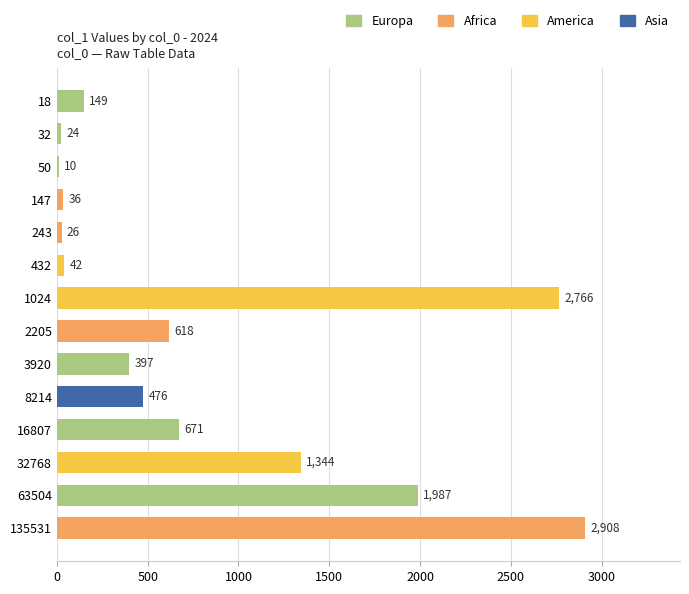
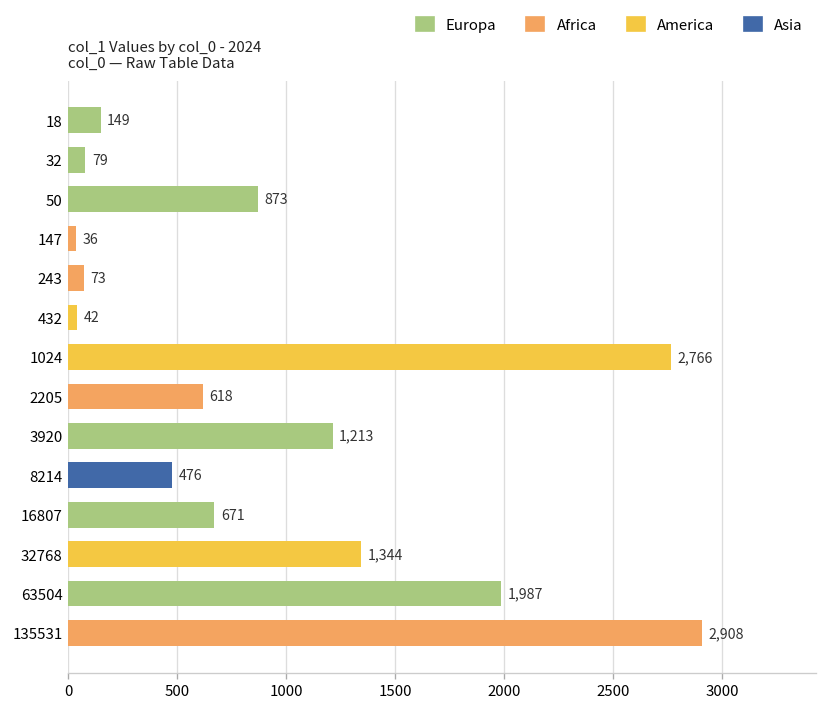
  {
    "18": "149",
-   "32": "24",
-   "50": "10",
+   "32": "79",
+   "50": "873",
    "147": "36",
-   "243": "26",
+   "243": "73",
    "432": "42",
    "1024": "2,766",
    "2205": "618",
-   "3920": "397",
+   "3920": "1,213",
    "8214": "476",
    "16807": "671",
    "32768": "1,344",
    "63504": "1,987",
    "135531": "2,908"
  }
